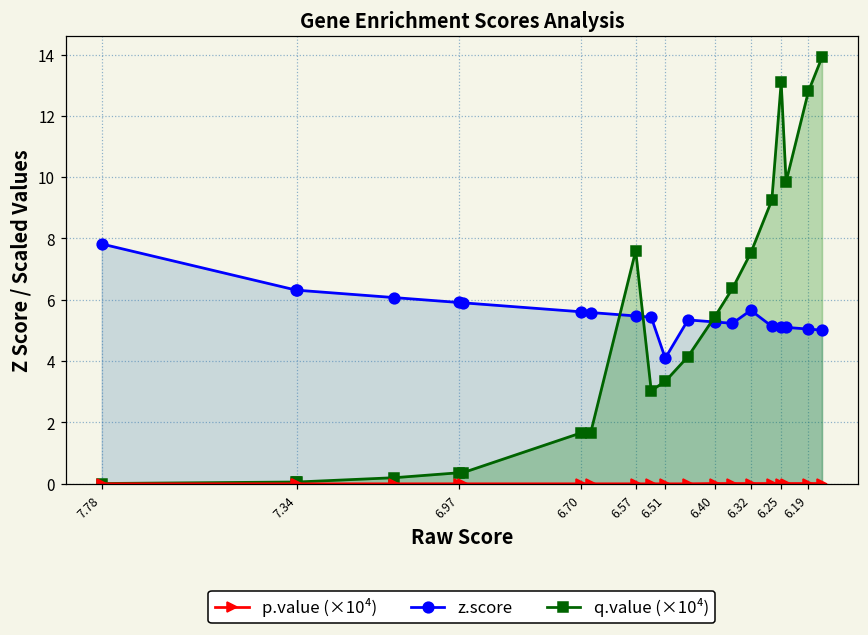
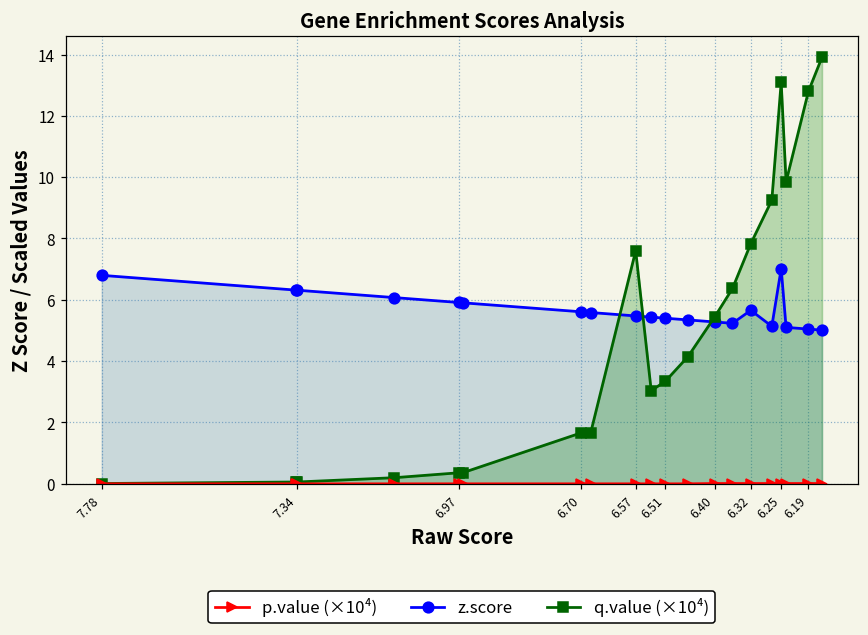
  {
    "z.score": {
-     "7.78": 7.8,
+     "7.78": 6.8,
      "7.34": 6.3,
      "6.97": 5.9,
      "6.70": 5.6,
      "6.57": 5.5,
-     "6.51": 4.1,
+     "6.51": 5.4,
      "6.40": 5.3,
      "6.32": 5.7,
-     "6.25": 5.1,
+     "6.25": 7.0,
      "6.19": 5.0
    },
    "q.value (×10⁴)": {
      "6.97": 0.4,
      "6.70": 1.7,
      "6.57": 7.6,
      "6.51": 3.3,
      "6.40": 5.4,
-     "6.32": 7.5,
+     "6.32": 7.8,
      "6.25": 13.1,
      "6.19": 12.8
    },
    "p.value (×10⁴)": {
      "6.97": 0.0,
      "6.70": 0.0,
      "6.57": 0.0,
      "6.51": 0.0,
      "6.40": 0.0,
      "6.32": 0.0,
      "6.25": 0.0,
      "6.19": 0.0
    }
  }
